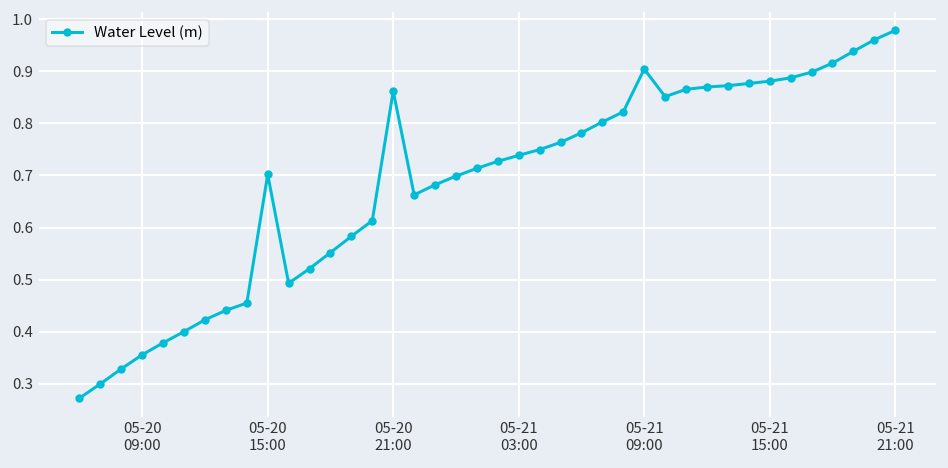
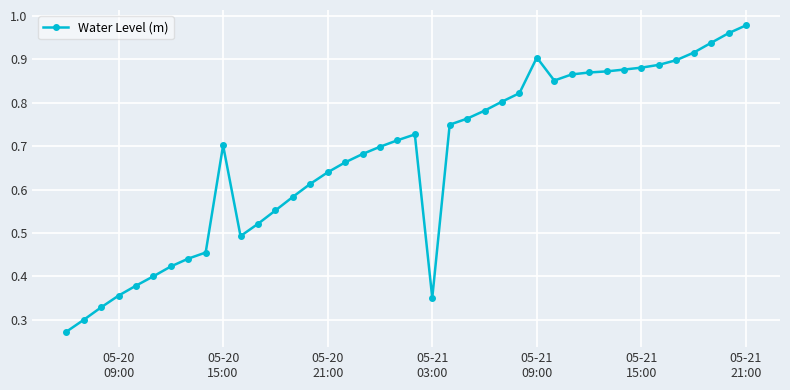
  {
    "05-20 09:00": 0.36,
    "05-20 15:00": 0.70,
-   "05-20 21:00": 0.86,
-   "05-21 03:00": 0.74,
+   "05-20 21:00": 0.64,
+   "05-21 03:00": 0.35,
    "05-21 09:00": 0.90,
    "05-21 15:00": 0.88,
    "05-21 21:00": 0.98
  }
